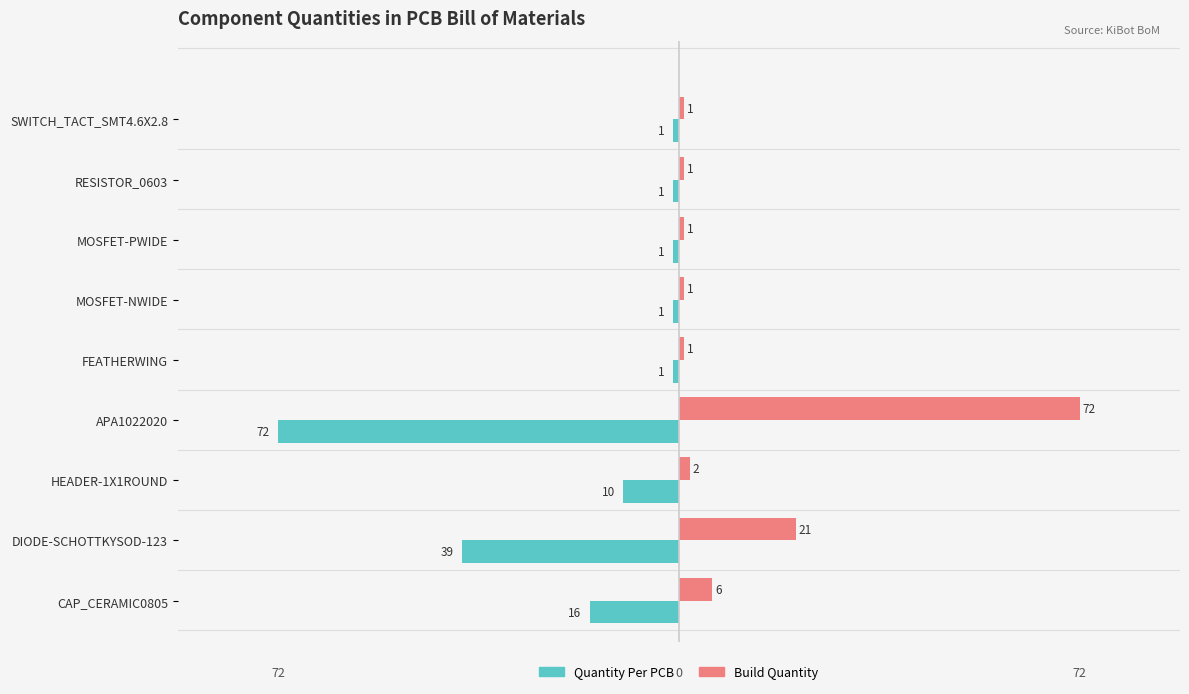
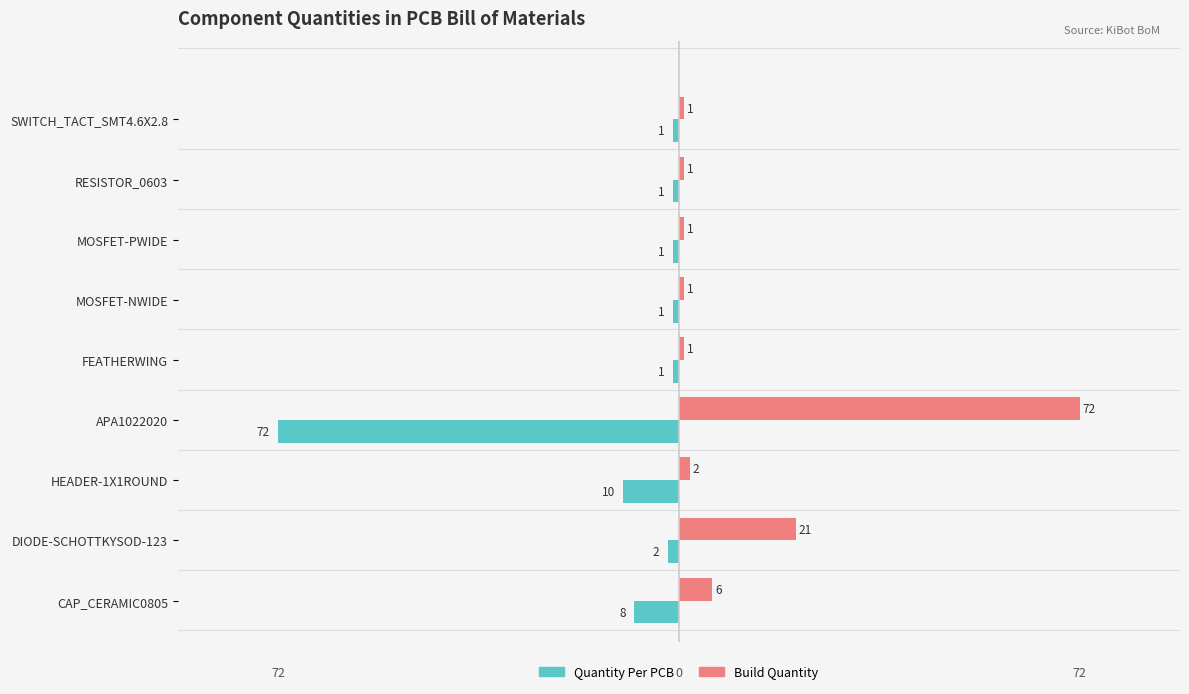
  {
    "Quantity Per PCB": {
-     "DIODE-SCHOTTKYSOD-123": 39,
-     "CAP_CERAMIC0805": 16
+     "DIODE-SCHOTTKYSOD-123": 2,
+     "CAP_CERAMIC0805": 8
    },
    "Build Quantity": {
      "SWITCH_TACT_SMT4.6X2.8": 1,
      "RESISTOR_0603": 1,
      "MOSFET-PWIDE": 1,
      "MOSFET-NWIDE": 1,
      "FEATHERWING": 1,
      "APA1022020": 72,
      "HEADER-1X1ROUND": 2,
      "DIODE-SCHOTTKYSOD-123": 21,
      "CAP_CERAMIC0805": 6
    }
  }
